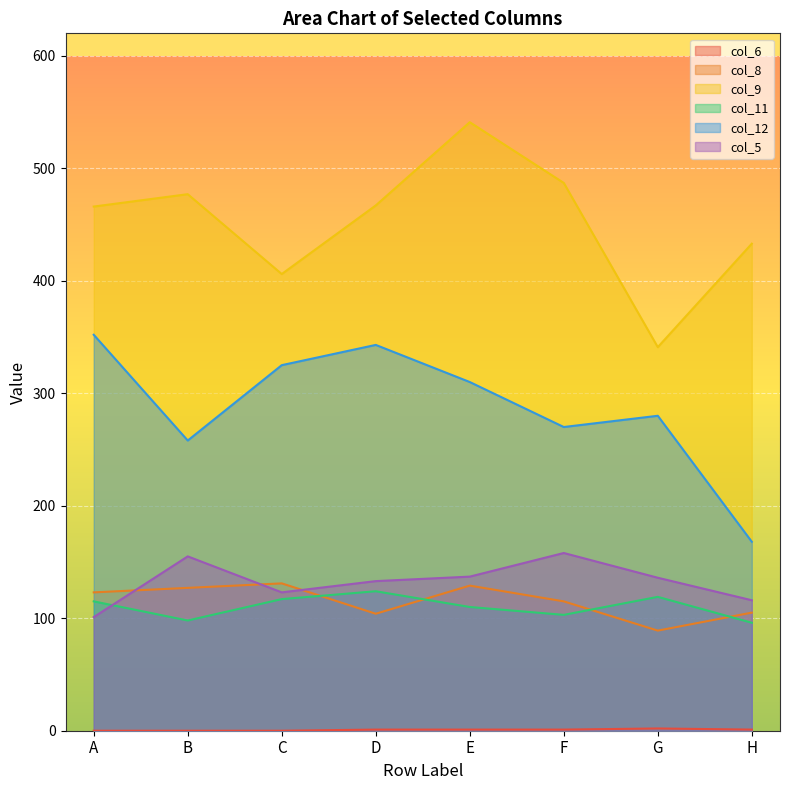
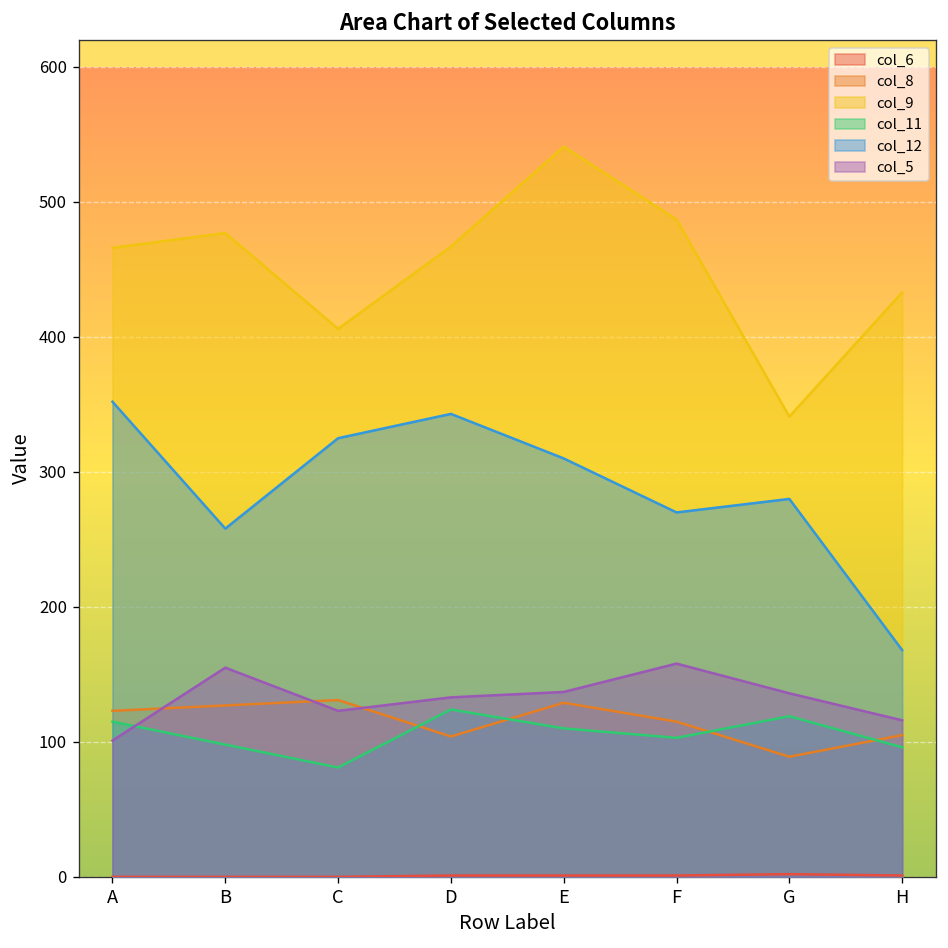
  {
    "col_11": {
      "A": 115,
      "B": 98,
-     "C": 117,
+     "C": 81,
      "D": 124,
      "E": 110,
      "F": 103,
      "G": 119,
      "H": 96
    },
    "col_12": {
      "A": 352,
      "B": 258,
      "C": 325,
      "D": 343,
      "E": 310,
      "F": 270,
      "G": 280,
      "H": 168
    },
    "col_5": {
      "A": 101,
      "B": 155,
      "C": 123,
      "D": 133,
      "E": 137,
      "F": 158,
      "G": 136,
      "H": 116
    }
  }
